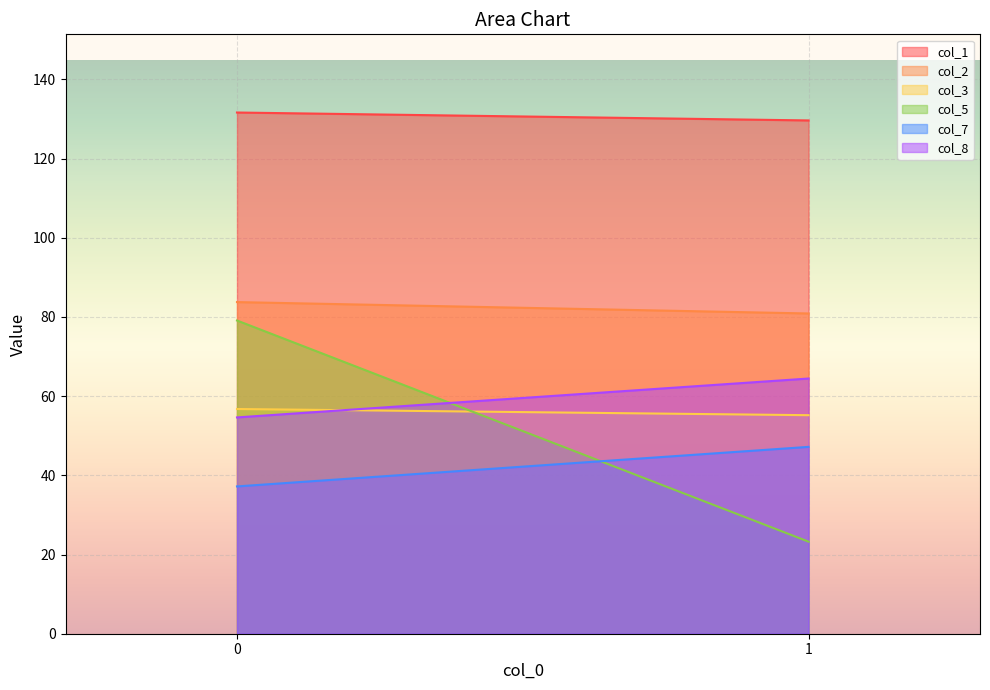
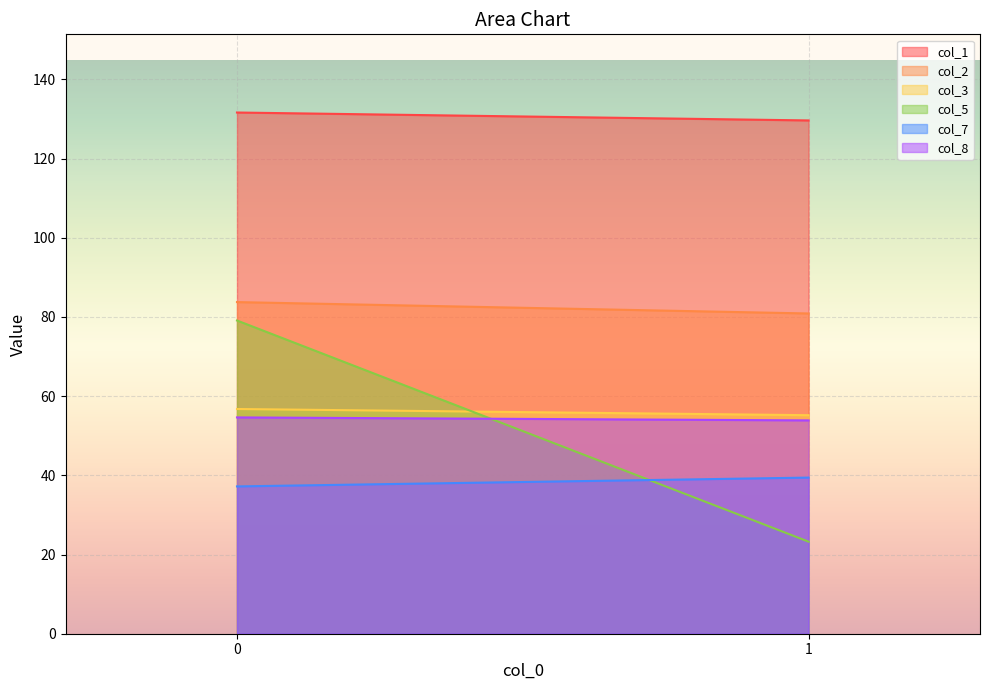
  {
    "col_5": {
      "0": 79,
      "1": 23
    },
    "col_7": {
      "0": 37,
-     "1": 47
+     "1": 39
    },
    "col_8": {
      "0": 55,
-     "1": 64
+     "1": 54
    }
  }
